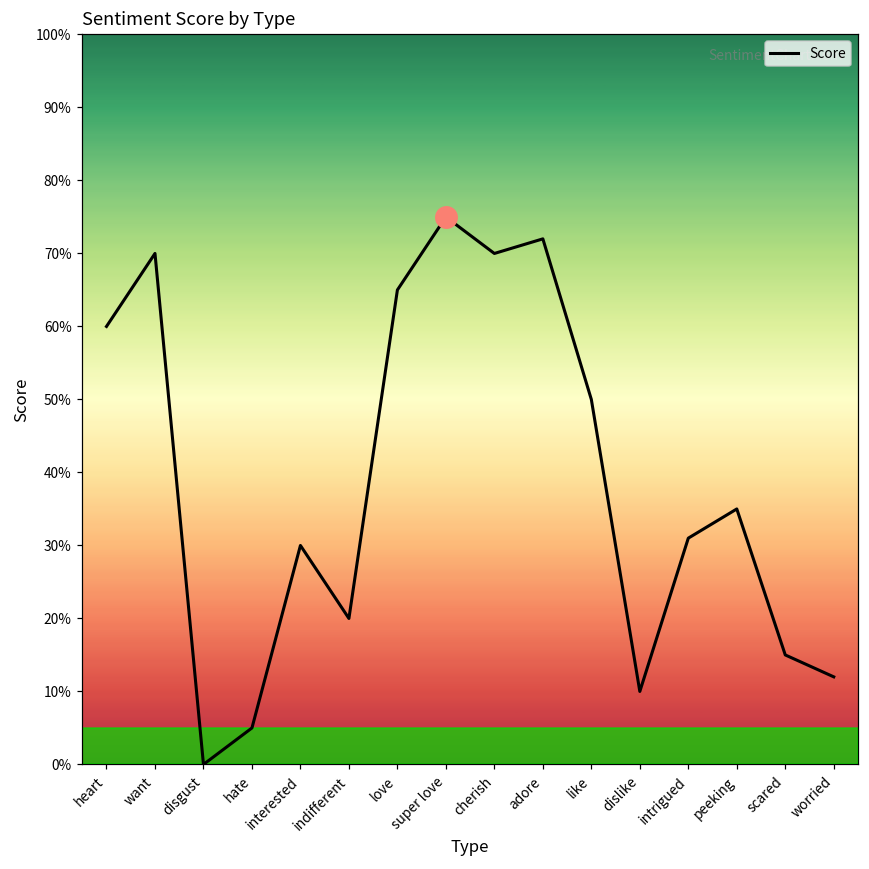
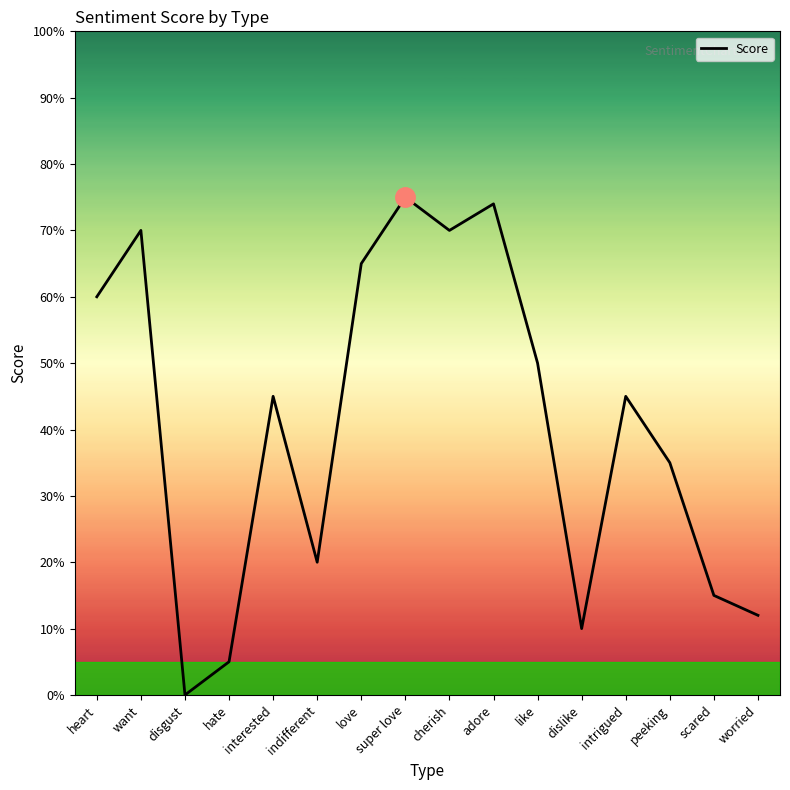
  {
    "Score": {
      "heart": "60%",
      "want": "70%",
-     "interested": "30%",
+     "interested": "45%",
      "indifferent": "20%",
      "love": "65%",
      "cherish": "70%",
-     "adore": "72%",
+     "adore": "74%",
      "like": "50%",
      "dislike": "10%",
-     "intrigued": "31%",
+     "intrigued": "45%",
      "peeking": "35%",
      "scared": "15%",
      "worried": "12%"
    }
  }
